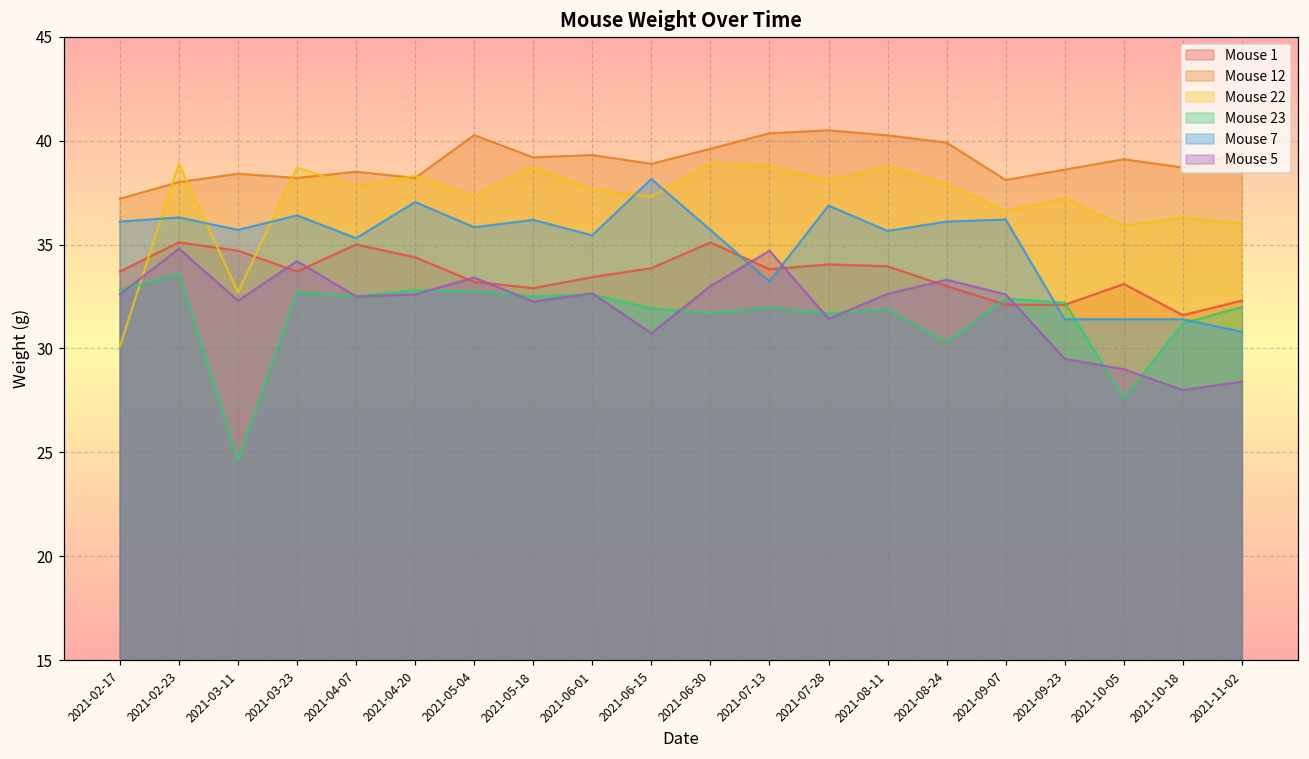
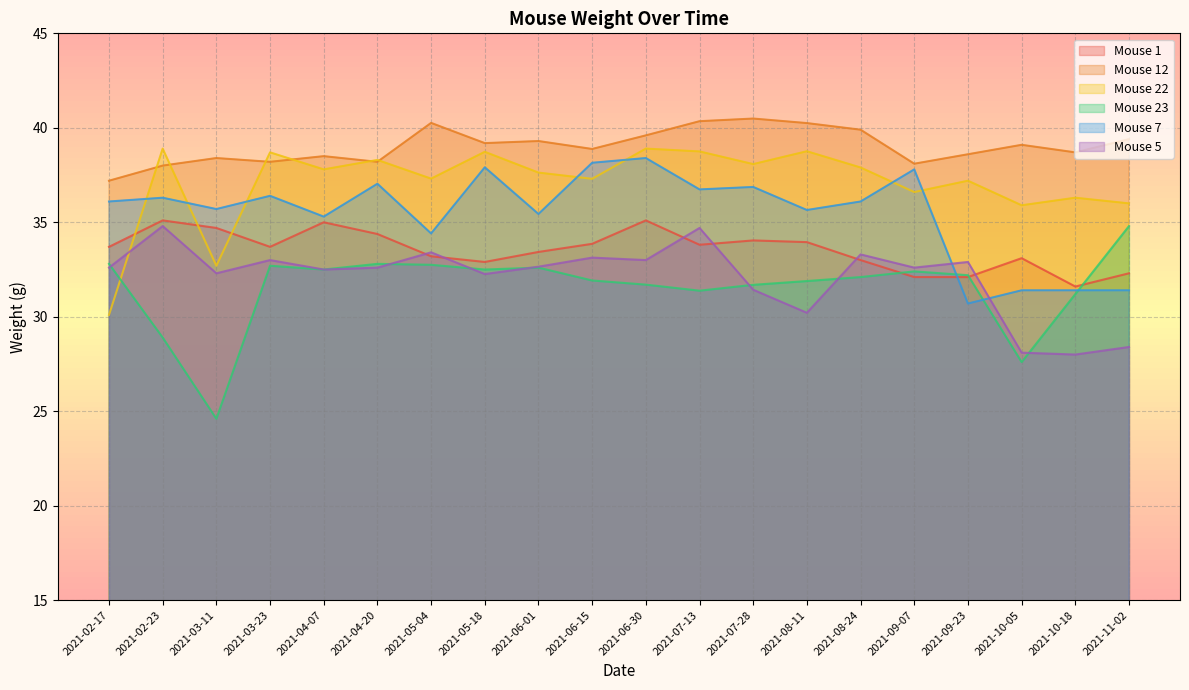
  {
    "Mouse 23": {
      "2021-02-17": 32.8,
-     "2021-02-23": 33.6,
+     "2021-02-23": 28.9,
      "2021-03-11": 24.6,
      "2021-03-23": 32.7,
      "2021-04-20": 32.8,
      "2021-05-04": 32.8,
      "2021-05-18": 32.5,
      "2021-06-15": 31.9,
      "2021-06-30": 31.7,
-     "2021-07-13": 32.0,
+     "2021-07-13": 31.4,
      "2021-07-28": 31.7,
      "2021-08-11": 31.9,
-     "2021-08-24": 30.3,
+     "2021-08-24": 32.1,
      "2021-09-07": 32.4,
      "2021-10-05": 27.6,
      "2021-10-18": 31.2,
-     "2021-11-02": 32.0
+     "2021-11-02": 34.8
    },
    "Mouse 7": {
      "2021-02-17": 36.1,
      "2021-02-23": 36.3,
      "2021-03-11": 35.7,
      "2021-03-23": 36.4,
      "2021-04-07": 35.3,
      "2021-04-20": 37.0,
-     "2021-05-04": 35.8,
-     "2021-05-18": 36.2,
+     "2021-05-04": 34.4,
+     "2021-05-18": 37.9,
      "2021-06-01": 35.4,
      "2021-06-15": 38.2,
-     "2021-06-30": 35.7,
-     "2021-07-13": 33.2,
+     "2021-06-30": 38.4,
+     "2021-07-13": 36.7,
      "2021-07-28": 36.9,
      "2021-08-11": 35.7,
      "2021-08-24": 36.1,
-     "2021-09-07": 36.2,
-     "2021-09-23": 31.4,
+     "2021-09-07": 37.8,
+     "2021-09-23": 30.7,
      "2021-10-05": 31.4,
      "2021-10-18": 31.4,
-     "2021-11-02": 30.8
+     "2021-11-02": 31.4
    },
    "Mouse 5": {
      "2021-02-17": 32.6,
      "2021-02-23": 34.8,
      "2021-03-11": 32.3,
-     "2021-03-23": 34.2,
+     "2021-03-23": 33.0,
      "2021-04-20": 32.6,
      "2021-05-04": 33.4,
      "2021-05-18": 32.3,
-     "2021-06-15": 30.7,
+     "2021-06-15": 33.1,
      "2021-06-30": 33.0,
      "2021-07-13": 34.7,
      "2021-07-28": 31.4,
-     "2021-08-11": 32.6,
+     "2021-08-11": 30.2,
      "2021-08-24": 33.3,
      "2021-09-07": 32.6,
-     "2021-09-23": 29.5,
-     "2021-10-05": 29.0,
+     "2021-09-23": 32.9,
+     "2021-10-05": 28.1,
      "2021-10-18": 28.0,
      "2021-11-02": 28.4
    }
  }
